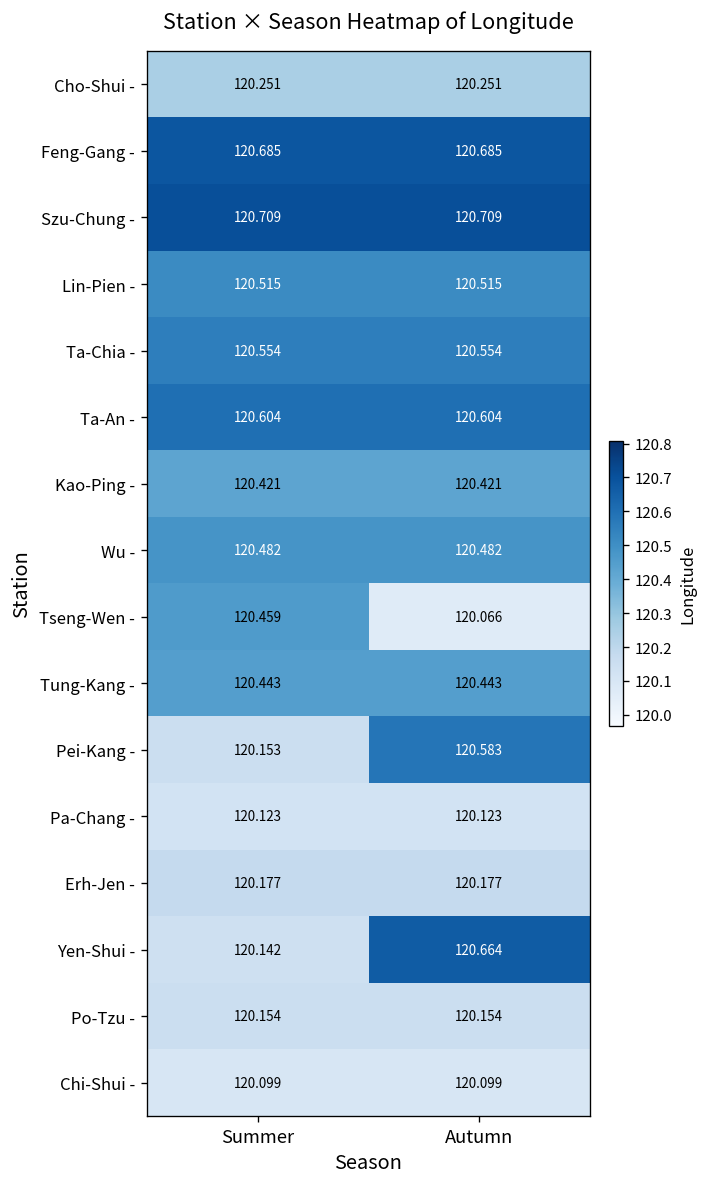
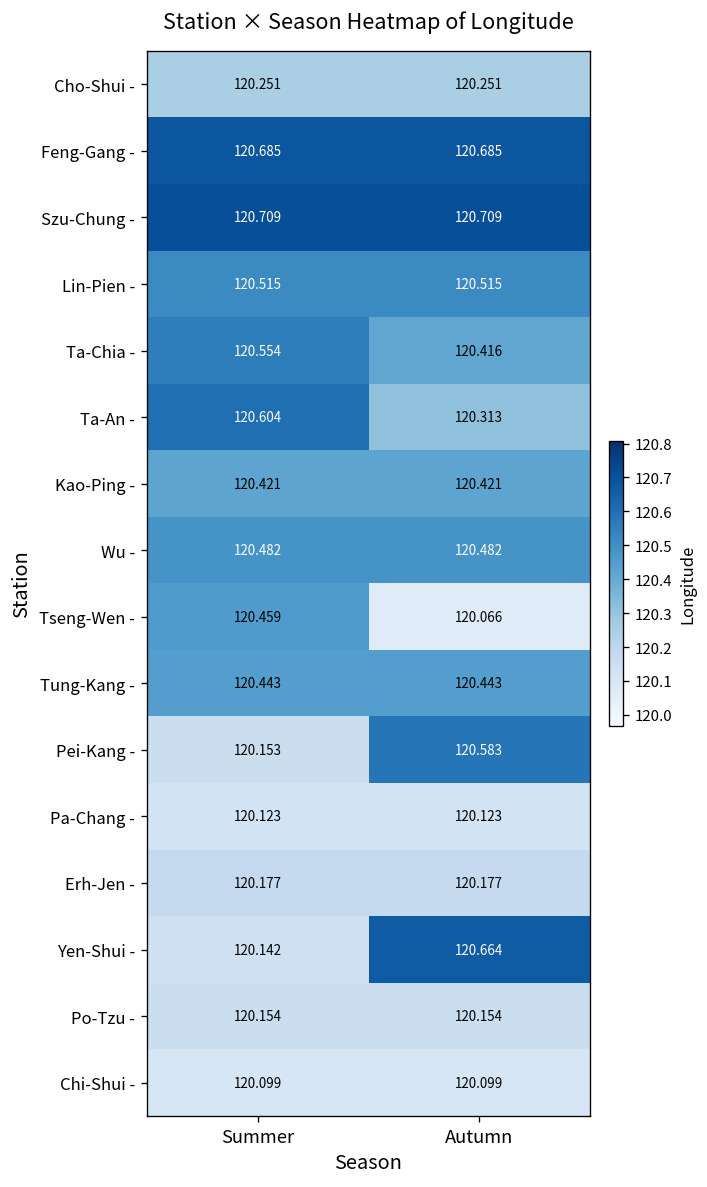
  {
    "Cho-Shui -": {
      "Summer": 120.251,
      "Autumn": 120.251
    },
    "Feng-Gang -": {
      "Summer": 120.685,
      "Autumn": 120.685
    },
    "Szu-Chung -": {
      "Summer": 120.709,
      "Autumn": 120.709
    },
    "Lin-Pien -": {
      "Summer": 120.515,
      "Autumn": 120.515
    },
    "Ta-Chia -": {
      "Summer": 120.554,
-     "Autumn": 120.554
+     "Autumn": 120.416
    },
    "Ta-An -": {
      "Summer": 120.604,
-     "Autumn": 120.604
+     "Autumn": 120.313
    },
    "Kao-Ping -": {
      "Summer": 120.421,
      "Autumn": 120.421
    },
    "Wu -": {
      "Summer": 120.482,
      "Autumn": 120.482
    },
    "Tseng-Wen -": {
      "Summer": 120.459,
      "Autumn": 120.066
    },
    "Tung-Kang -": {
      "Summer": 120.443,
      "Autumn": 120.443
    },
    "Pei-Kang -": {
      "Summer": 120.153,
      "Autumn": 120.583
    },
    "Pa-Chang -": {
      "Summer": 120.123,
      "Autumn": 120.123
    },
    "Erh-Jen -": {
      "Summer": 120.177,
      "Autumn": 120.177
    },
    "Yen-Shui -": {
      "Summer": 120.142,
      "Autumn": 120.664
    },
    "Po-Tzu -": {
      "Summer": 120.154,
      "Autumn": 120.154
    },
    "Chi-Shui -": {
      "Summer": 120.099,
      "Autumn": 120.099
    }
  }
